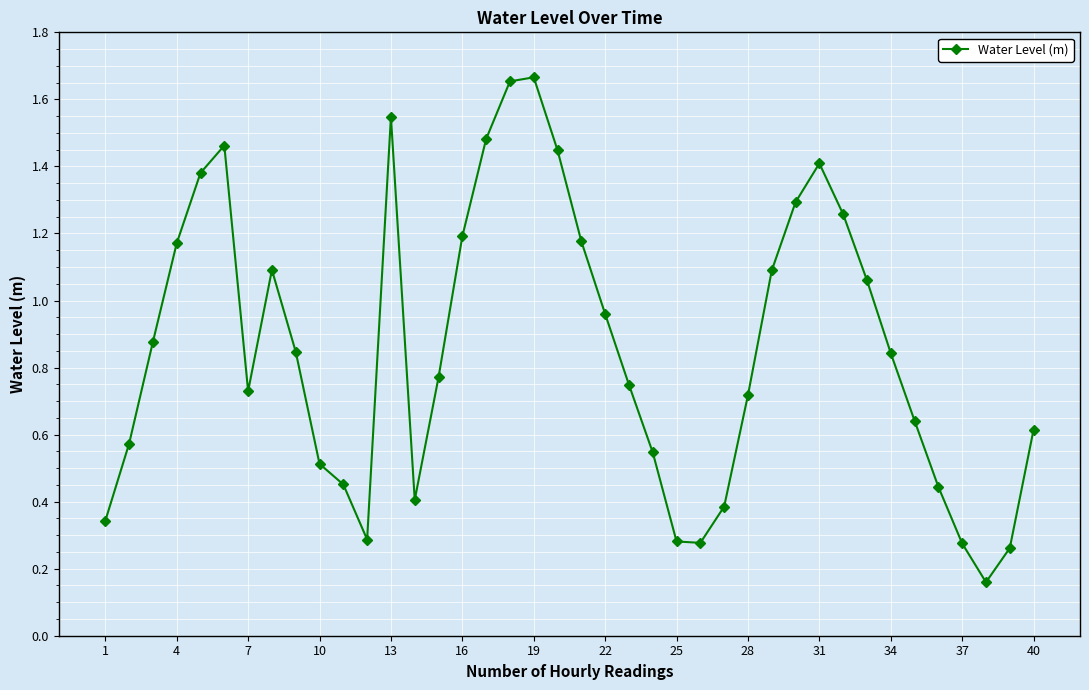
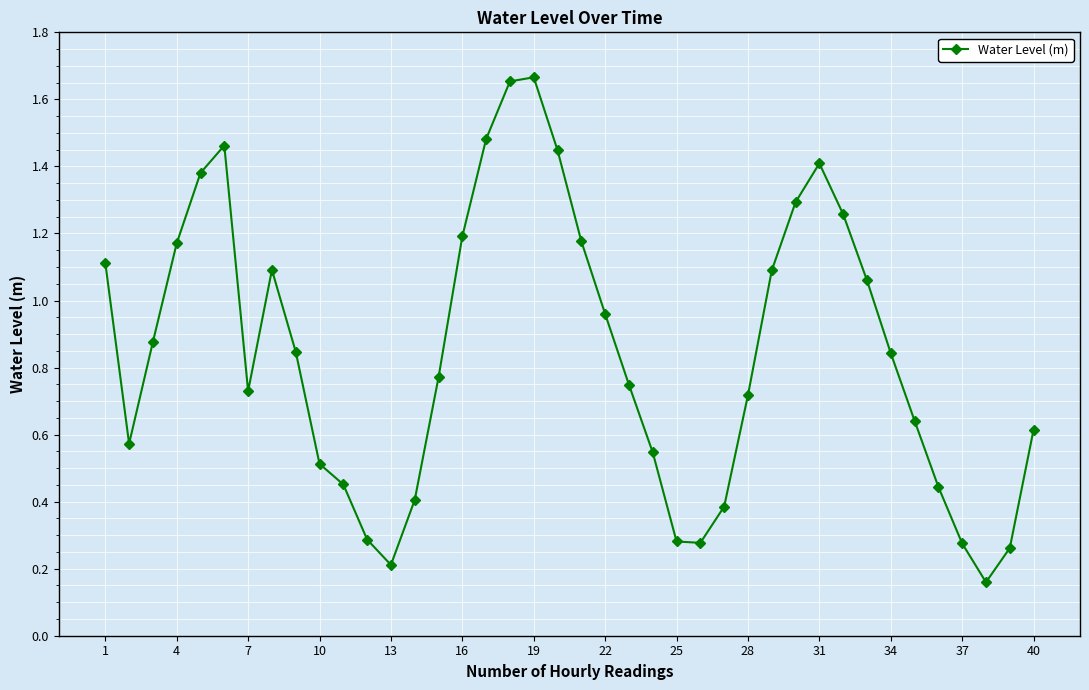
  {
-   "1": 0.34,
+   "1": 1.11,
    "4": 1.17,
    "7": 0.73,
    "10": 0.51,
-   "13": 1.55,
+   "13": 0.21,
    "16": 1.19,
    "19": 1.67,
    "22": 0.96,
    "25": 0.28,
    "28": 0.72,
    "31": 1.41,
    "34": 0.84,
    "37": 0.28,
    "40": 0.61
  }
